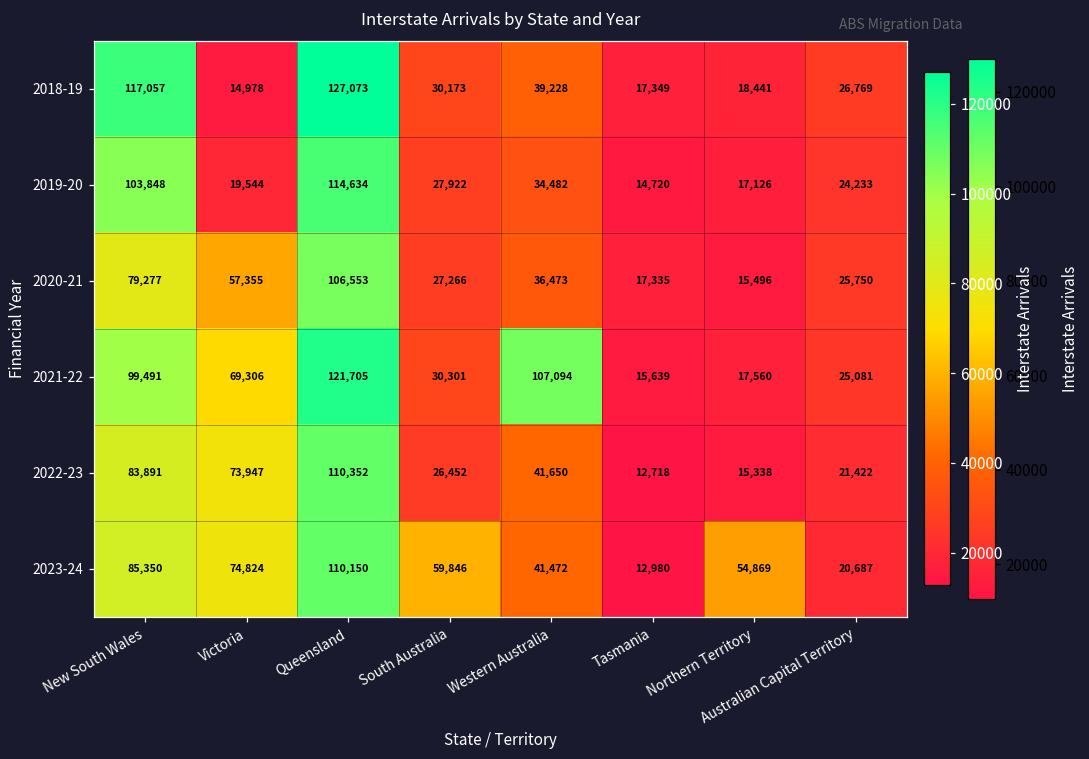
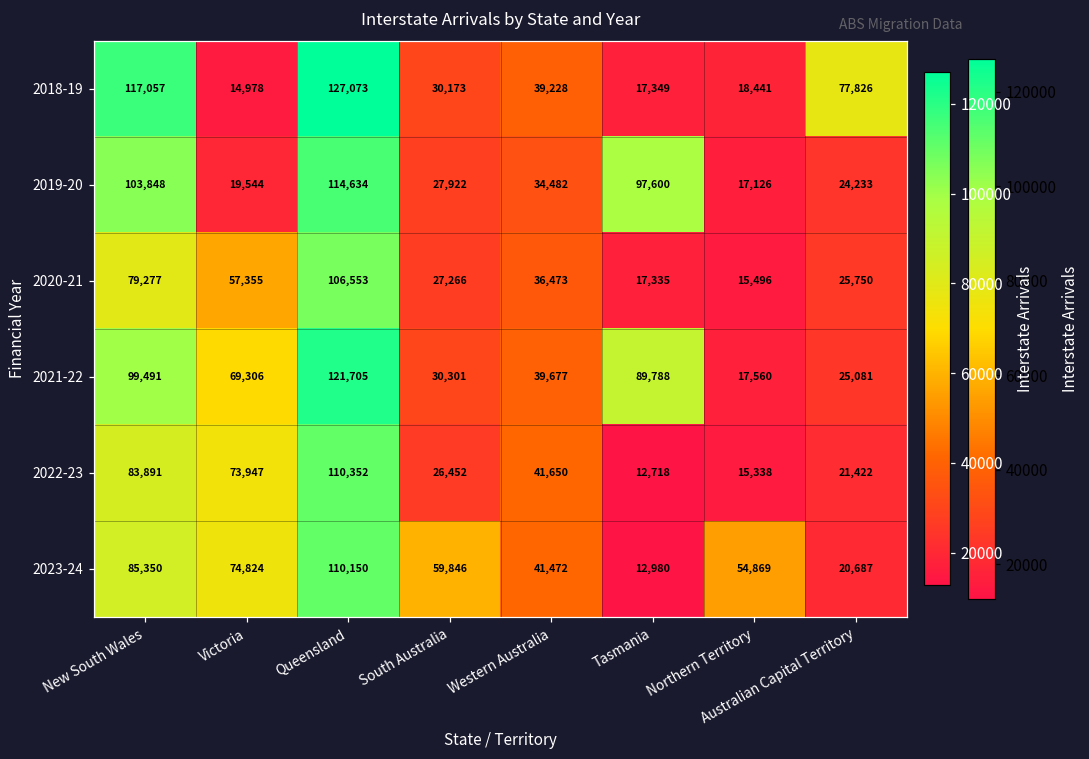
  {
    "2018-19": {
      "New South Wales": "117,057",
      "Victoria": "14,978",
      "Queensland": "127,073",
      "South Australia": "30,173",
      "Western Australia": "39,228",
      "Tasmania": "17,349",
      "Northern Territory": "18,441",
-     "Australian Capital Territory": "26,769"
+     "Australian Capital Territory": "77,826"
    },
    "2019-20": {
      "New South Wales": "103,848",
      "Victoria": "19,544",
      "Queensland": "114,634",
      "South Australia": "27,922",
      "Western Australia": "34,482",
-     "Tasmania": "14,720",
+     "Tasmania": "97,600",
      "Northern Territory": "17,126",
      "Australian Capital Territory": "24,233"
    },
    "2020-21": {
      "New South Wales": "79,277",
      "Victoria": "57,355",
      "Queensland": "106,553",
      "South Australia": "27,266",
      "Western Australia": "36,473",
      "Tasmania": "17,335",
      "Northern Territory": "15,496",
      "Australian Capital Territory": "25,750"
    },
    "2021-22": {
      "New South Wales": "99,491",
      "Victoria": "69,306",
      "Queensland": "121,705",
      "South Australia": "30,301",
-     "Western Australia": "107,094",
-     "Tasmania": "15,639",
+     "Western Australia": "39,677",
+     "Tasmania": "89,788",
      "Northern Territory": "17,560",
      "Australian Capital Territory": "25,081"
    },
    "2022-23": {
      "New South Wales": "83,891",
      "Victoria": "73,947",
      "Queensland": "110,352",
      "South Australia": "26,452",
      "Western Australia": "41,650",
      "Tasmania": "12,718",
      "Northern Territory": "15,338",
      "Australian Capital Territory": "21,422"
    },
    "2023-24": {
      "New South Wales": "85,350",
      "Victoria": "74,824",
      "Queensland": "110,150",
      "South Australia": "59,846",
      "Western Australia": "41,472",
      "Tasmania": "12,980",
      "Northern Territory": "54,869",
      "Australian Capital Territory": "20,687"
    }
  }
